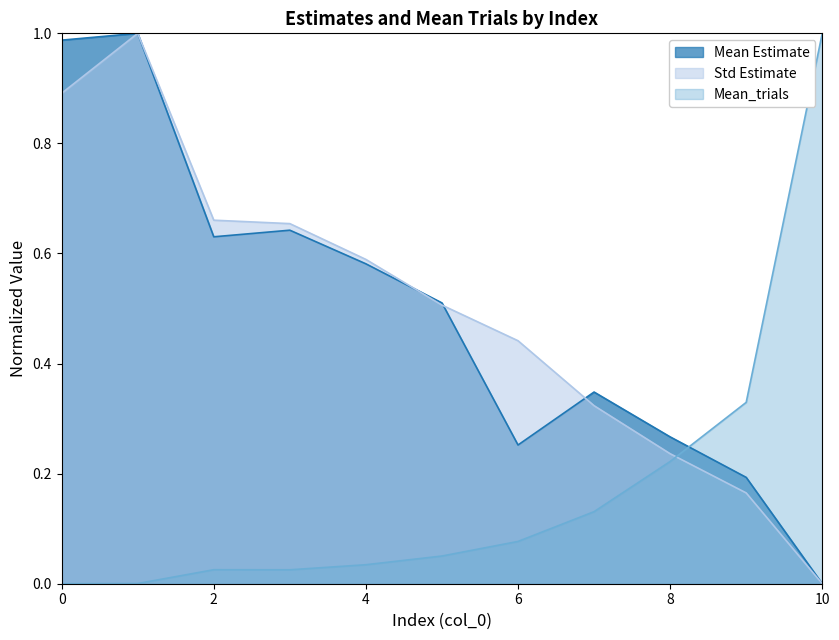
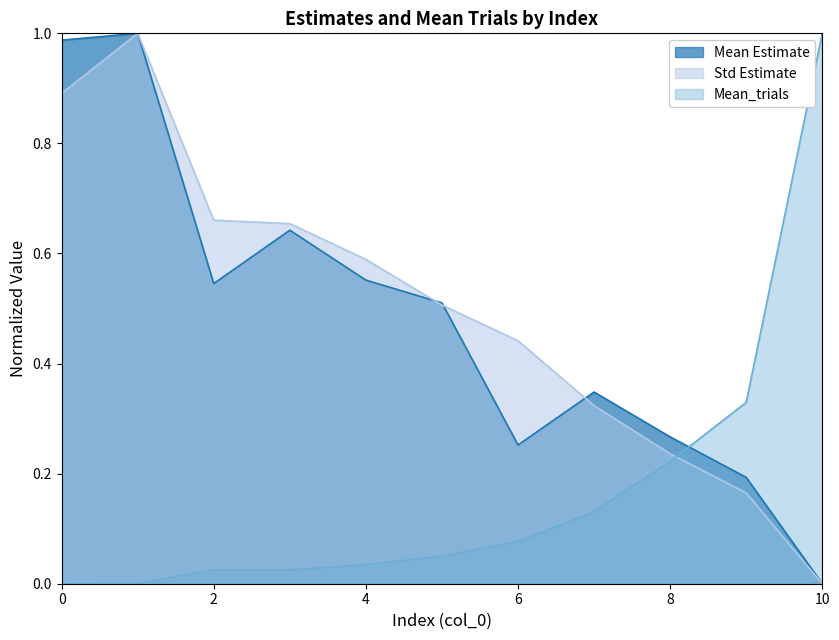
  {
    "Mean Estimate": {
      "0": 0.99,
-     "2": 0.63,
-     "4": 0.58,
+     "2": 0.55,
+     "4": 0.55,
      "6": 0.25,
      "8": 0.27
    }
  }
